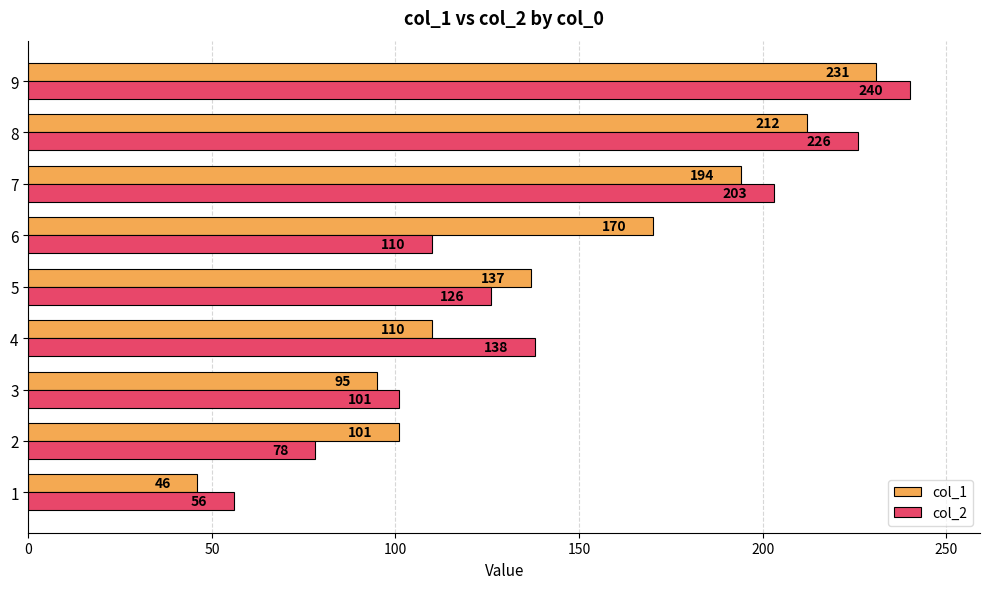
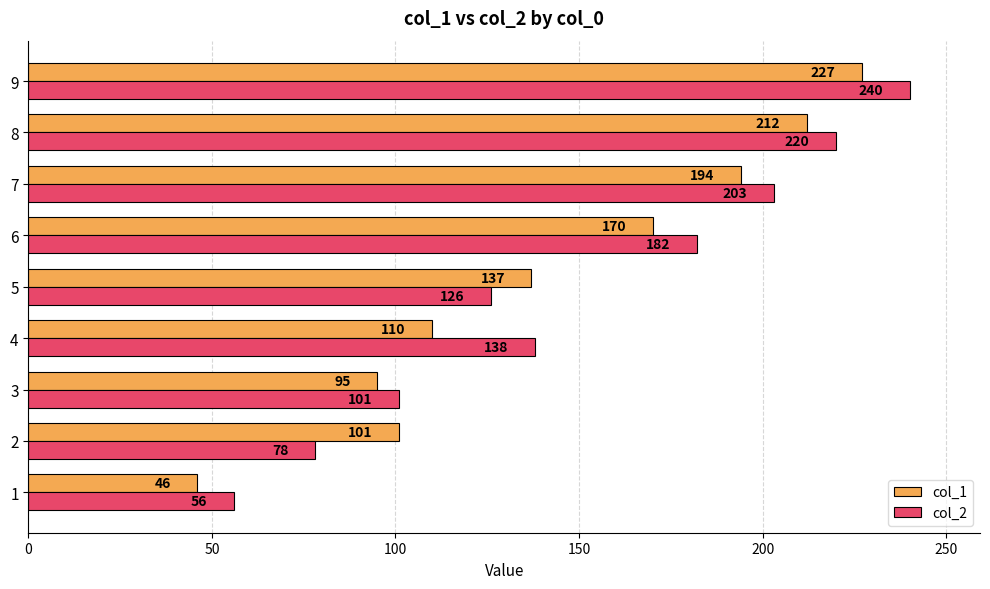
  {
    "col_1": {
-     "9": 231,
+     "9": 227,
      "8": 212,
      "7": 194,
      "6": 170,
      "5": 137,
      "4": 110,
      "3": 95,
      "2": 101,
      "1": 46
    },
    "col_2": {
      "9": 240,
-     "8": 226,
+     "8": 220,
      "7": 203,
-     "6": 110,
+     "6": 182,
      "5": 126,
      "4": 138,
      "3": 101,
      "2": 78,
      "1": 56
    }
  }
